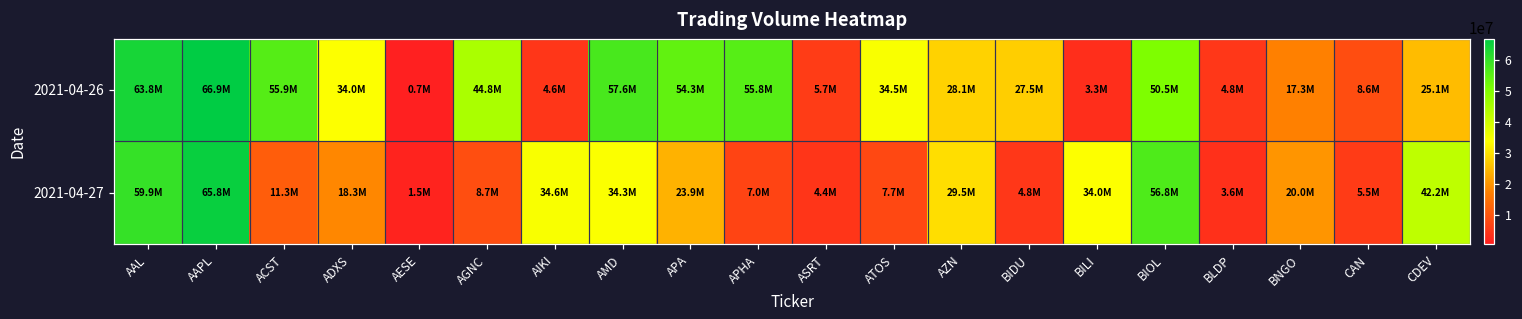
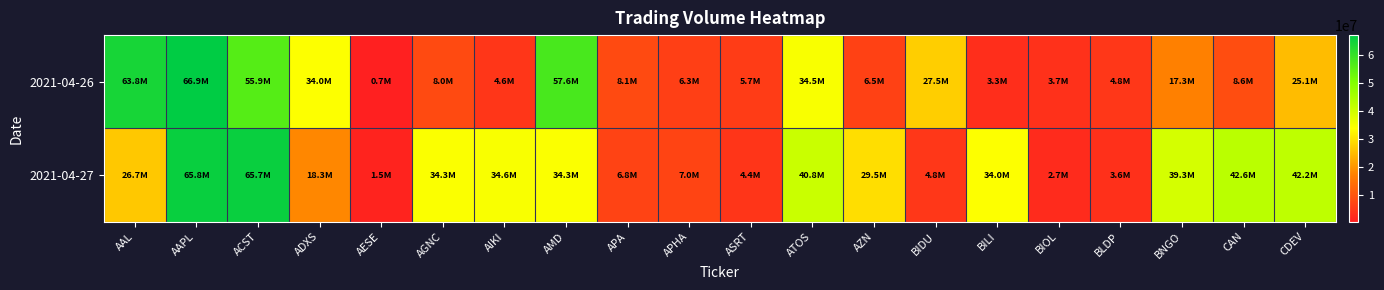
  {
    "2021-04-26": {
      "AAL": "63.8M",
      "AAPL": "66.9M",
      "ACST": "55.9M",
      "ADXS": "34.0M",
      "AESE": "0.7M",
-     "AGNC": "44.8M",
+     "AGNC": "8.0M",
      "AIKI": "4.6M",
      "AMD": "57.6M",
-     "APA": "54.3M",
-     "APHA": "55.8M",
+     "APA": "8.1M",
+     "APHA": "6.3M",
      "ASRT": "5.7M",
      "ATOS": "34.5M",
-     "AZN": "28.1M",
+     "AZN": "6.5M",
      "BIDU": "27.5M",
      "BILI": "3.3M",
-     "BIOL": "50.5M",
+     "BIOL": "3.7M",
      "BLDP": "4.8M",
      "BNGO": "17.3M",
      "CAN": "8.6M",
      "CDEV": "25.1M"
    },
    "2021-04-27": {
-     "AAL": "59.9M",
+     "AAL": "26.7M",
      "AAPL": "65.8M",
-     "ACST": "11.3M",
+     "ACST": "65.7M",
      "ADXS": "18.3M",
      "AESE": "1.5M",
-     "AGNC": "8.7M",
+     "AGNC": "34.3M",
      "AIKI": "34.6M",
      "AMD": "34.3M",
-     "APA": "23.9M",
+     "APA": "6.8M",
      "APHA": "7.0M",
      "ASRT": "4.4M",
-     "ATOS": "7.7M",
+     "ATOS": "40.8M",
      "AZN": "29.5M",
      "BIDU": "4.8M",
      "BILI": "34.0M",
-     "BIOL": "56.8M",
+     "BIOL": "2.7M",
      "BLDP": "3.6M",
-     "BNGO": "20.0M",
-     "CAN": "5.5M",
+     "BNGO": "39.3M",
+     "CAN": "42.6M",
      "CDEV": "42.2M"
    }
  }
